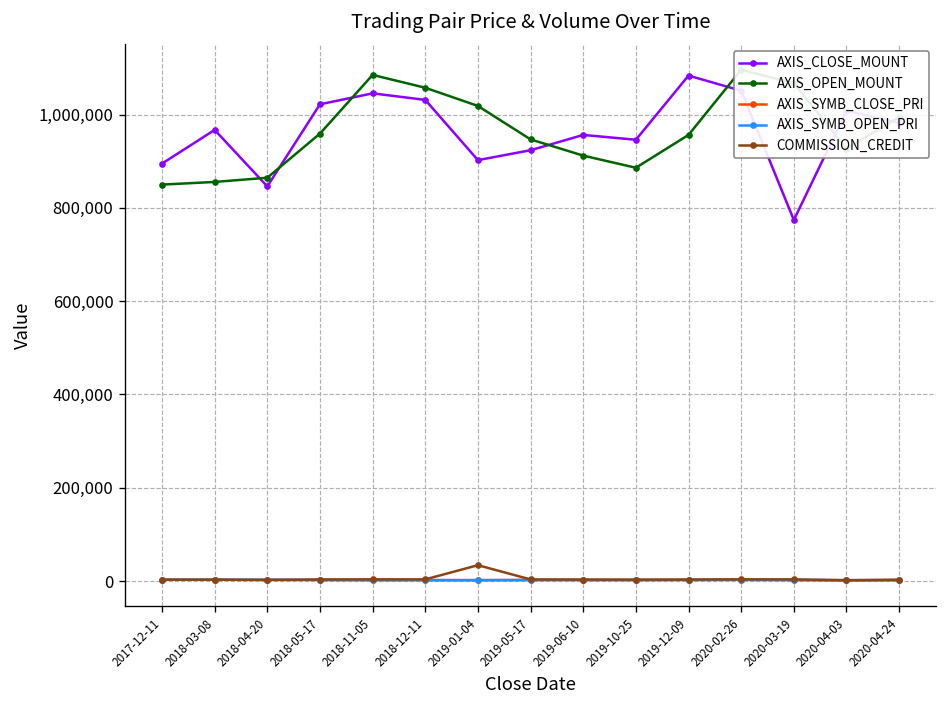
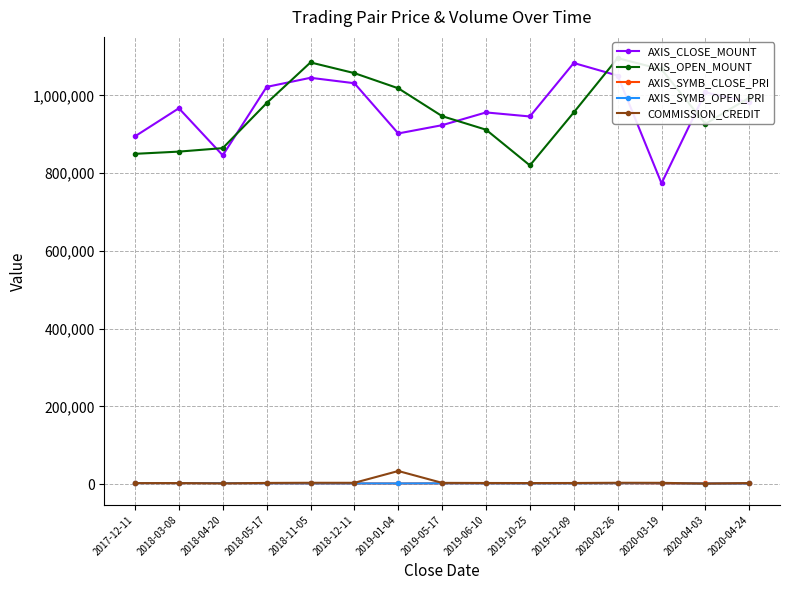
  {
    "AXIS_CLOSE_MOUNT": {
      "2017-12-11": "890,000",
      "2018-03-08": "970,000",
      "2018-04-20": "850,000",
      "2018-05-17": "1,020,000",
      "2018-11-05": "1,050,000",
      "2018-12-11": "1,030,000",
      "2019-01-04": "900,000",
      "2019-05-17": "920,000",
      "2019-06-10": "960,000",
      "2019-10-25": "950,000",
      "2019-12-09": "1,080,000",
      "2020-03-19": "770,000"
    },
    "AXIS_OPEN_MOUNT": {
      "2017-12-11": "850,000",
      "2018-03-08": "860,000",
      "2018-04-20": "860,000",
-     "2018-05-17": "960,000",
+     "2018-05-17": "980,000",
      "2018-11-05": "1,090,000",
      "2018-12-11": "1,060,000",
      "2019-01-04": "1,020,000",
      "2019-05-17": "950,000",
      "2019-06-10": "910,000",
-     "2019-10-25": "890,000",
+     "2019-10-25": "820,000",
      "2019-12-09": "960,000",
      "2020-04-03": "930,000"
    },
    "COMMISSION_CREDIT": {
      "2019-01-04": "30,000"
    }
  }
